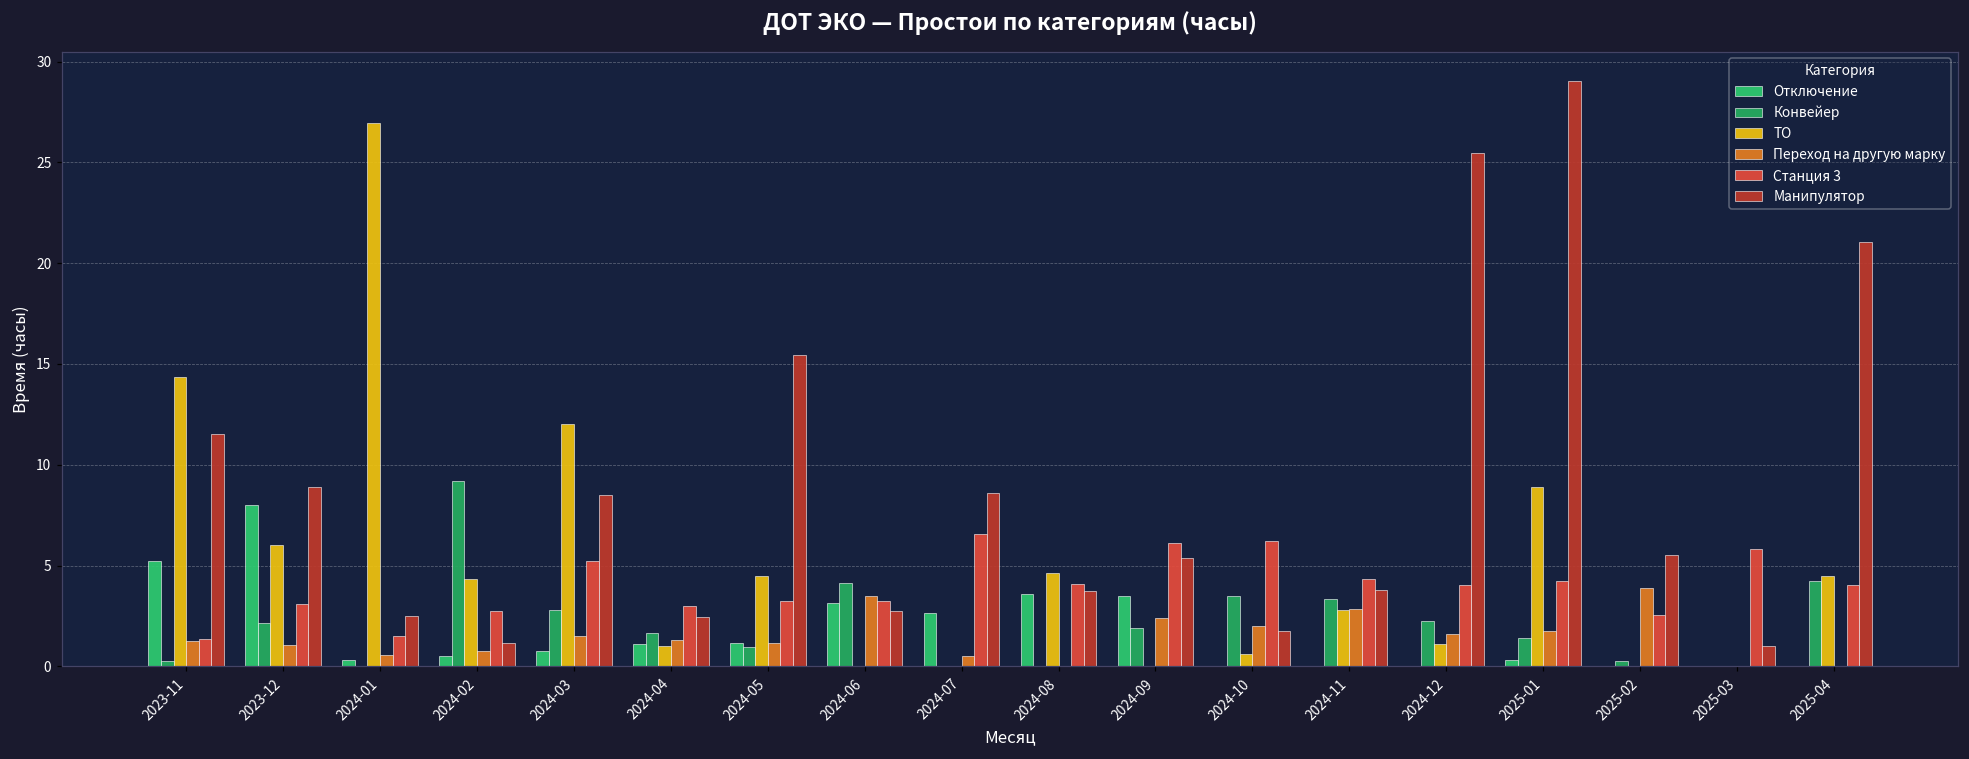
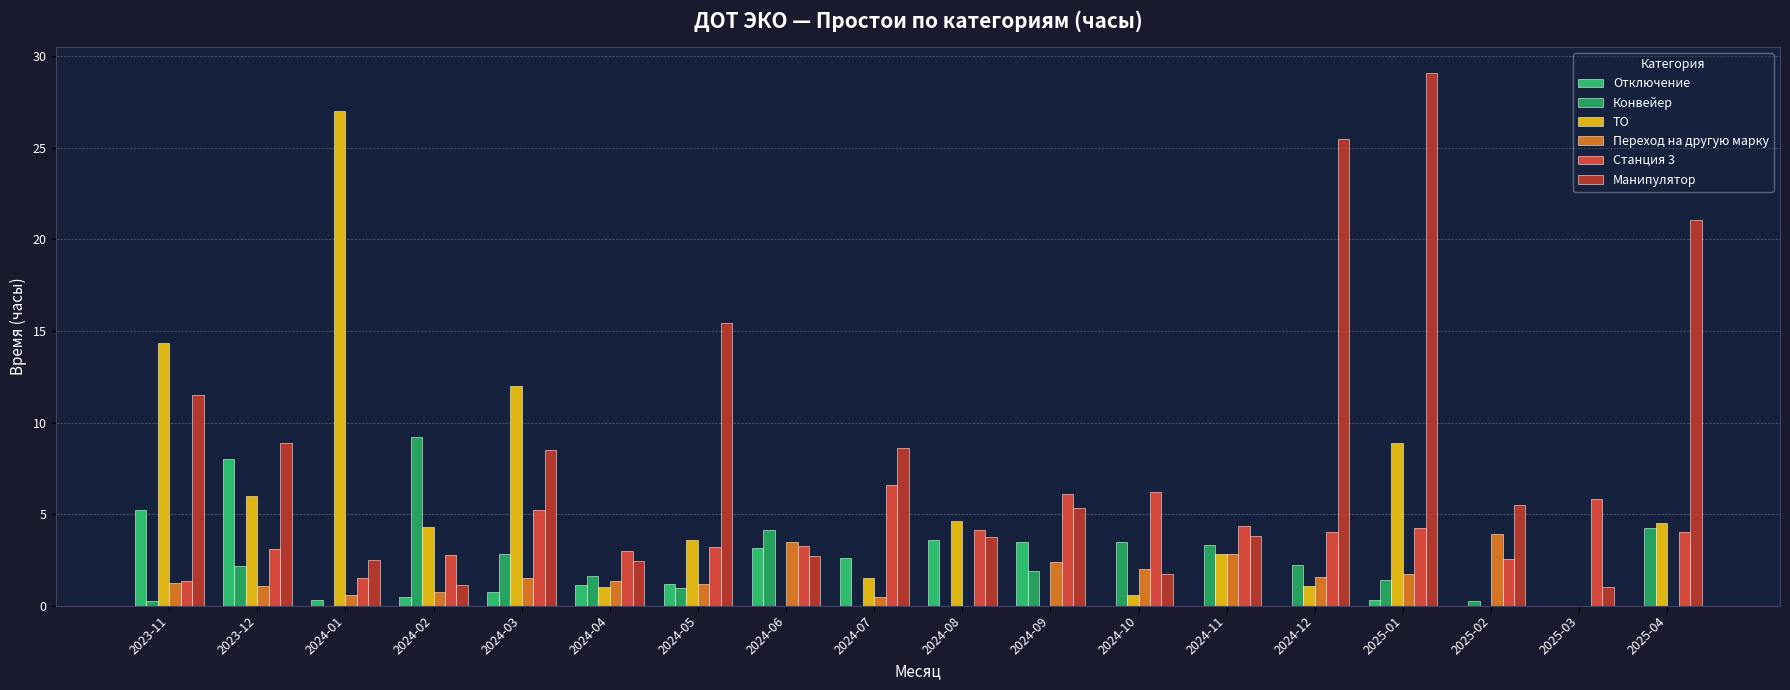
  {
    "ТО": {
      "2023-11": 14.3,
      "2023-12": 6.0,
      "2024-01": 27.0,
      "2024-02": 4.3,
      "2024-03": 12.0,
      "2024-04": 1.0,
-     "2024-05": 4.5,
+     "2024-05": 3.6,
      "2024-06": 0.0,
-     "2024-07": 0.0,
+     "2024-07": 1.5,
      "2024-08": 4.6,
      "2024-09": 0.0,
      "2024-10": 0.6,
      "2024-11": 2.8,
      "2024-12": 1.1,
      "2025-01": 8.9,
      "2025-02": 0.0,
      "2025-03": 0.0,
      "2025-04": 4.5
    }
  }
